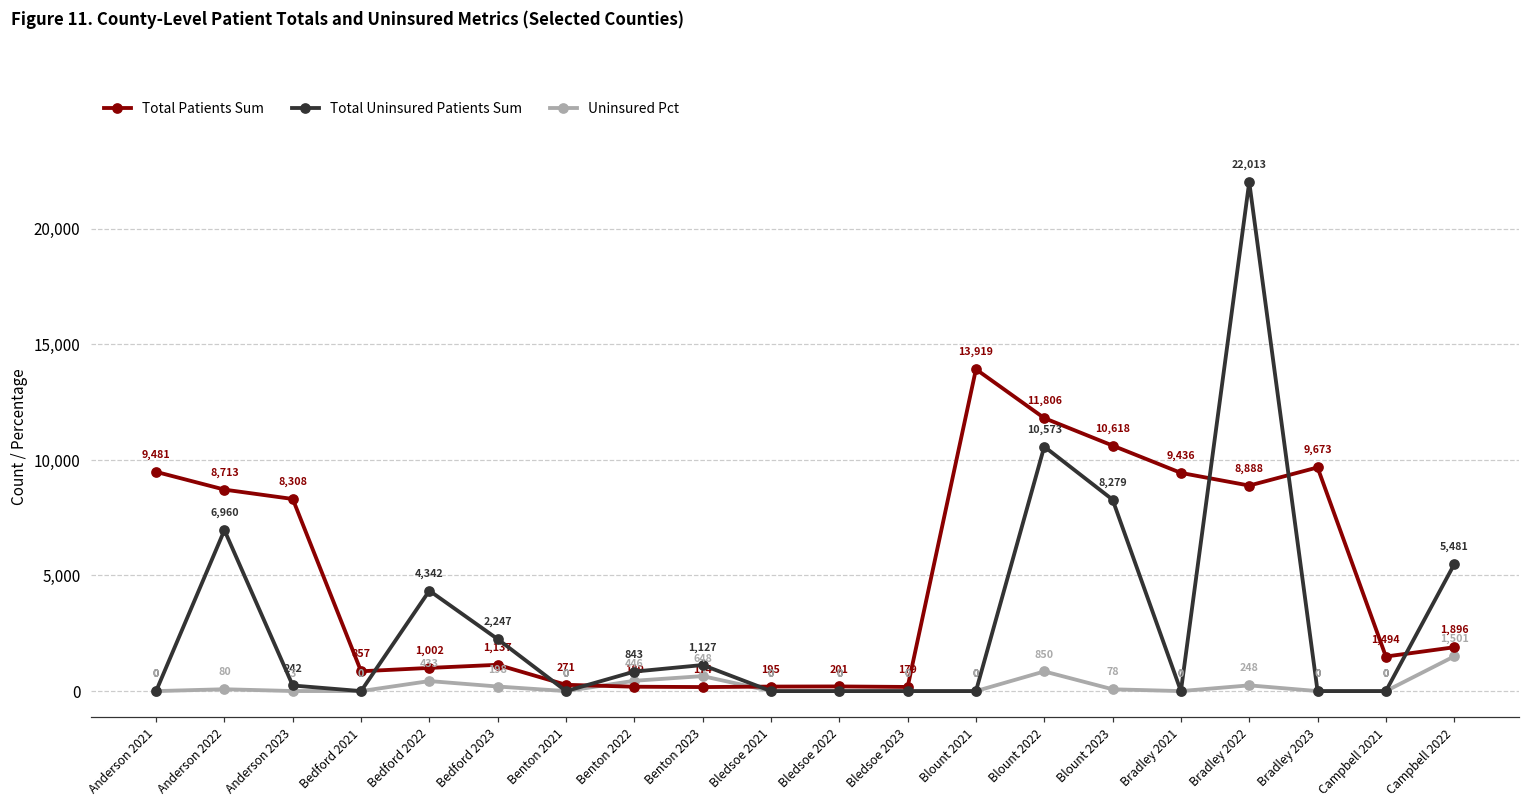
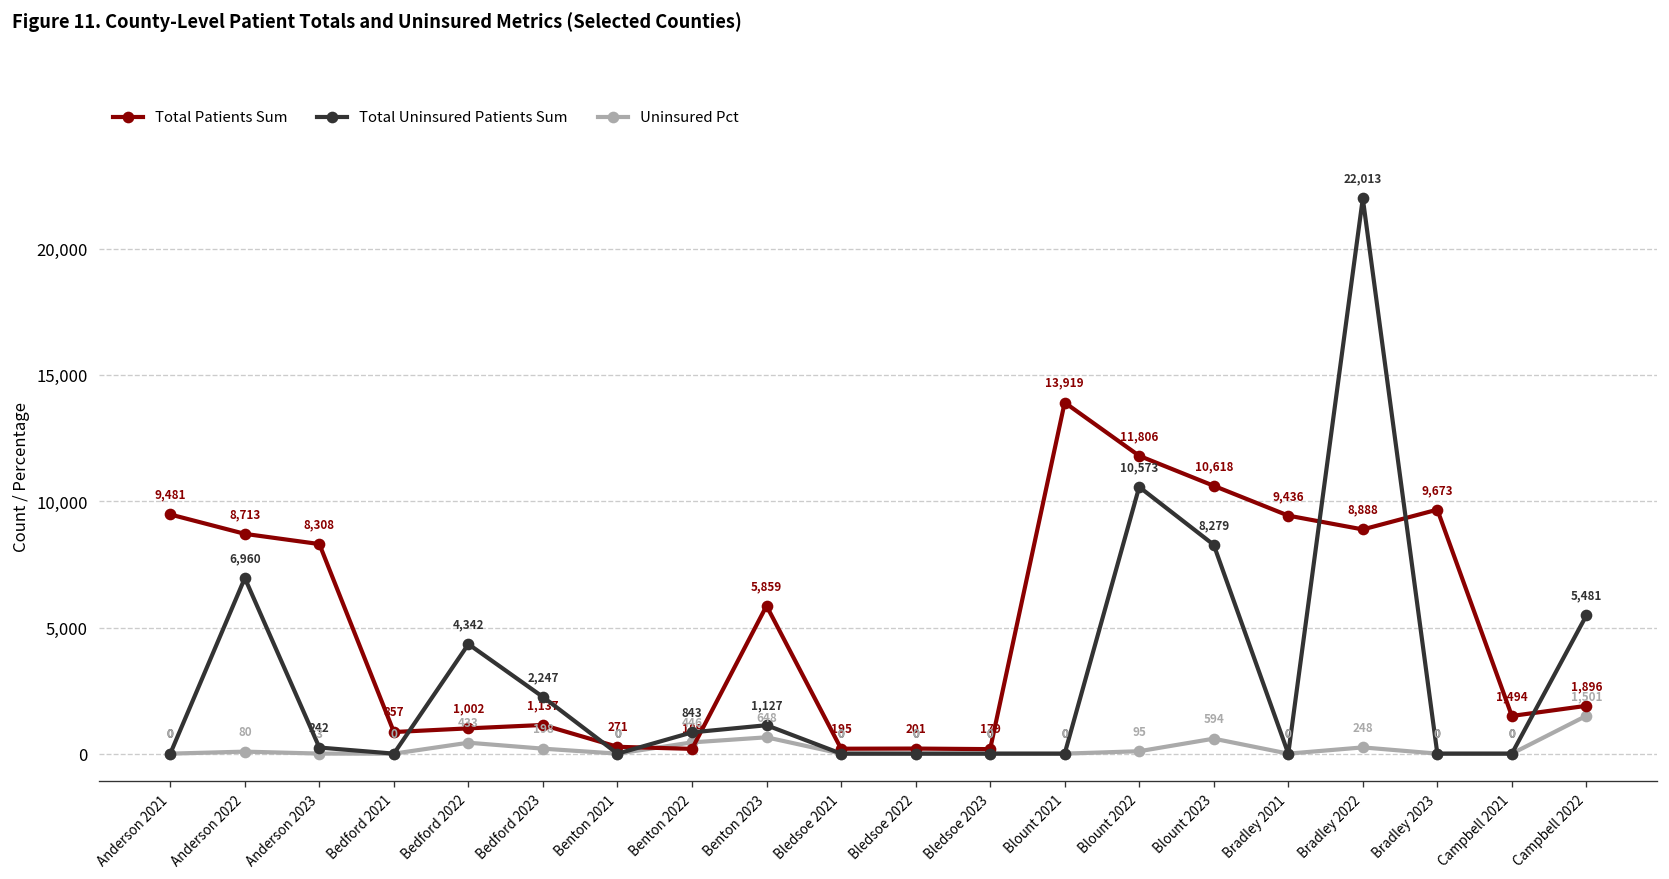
  {
    "Total Patients Sum": {
      "Anderson 2021": "9,481",
      "Anderson 2022": "8,713",
      "Anderson 2023": "8,308",
      "Bedford 2021": "857",
      "Bedford 2022": "1,002",
      "Benton 2021": "271",
-     "Benton 2023": "174",
+     "Benton 2023": "5,859",
      "Blount 2021": "13,919",
      "Blount 2022": "11,806",
      "Blount 2023": "10,618",
      "Bradley 2021": "9,436",
      "Bradley 2022": "8,888",
      "Bradley 2023": "9,673",
      "Campbell 2021": "1,494"
    },
    "Total Uninsured Patients Sum": {
      "Anderson 2022": "6,960",
      "Bedford 2022": "4,342",
      "Bedford 2023": "2,247",
      "Benton 2023": "1,127",
      "Blount 2022": "10,573",
      "Blount 2023": "8,279",
      "Bradley 2022": "22,013",
      "Campbell 2022": "5,481"
    },
    "Uninsured Pct": {
      "Anderson 2022": "80",
-     "Blount 2022": "850",
-     "Blount 2023": "78",
+     "Blount 2022": "95",
+     "Blount 2023": "594",
      "Bradley 2022": "248"
    }
  }
